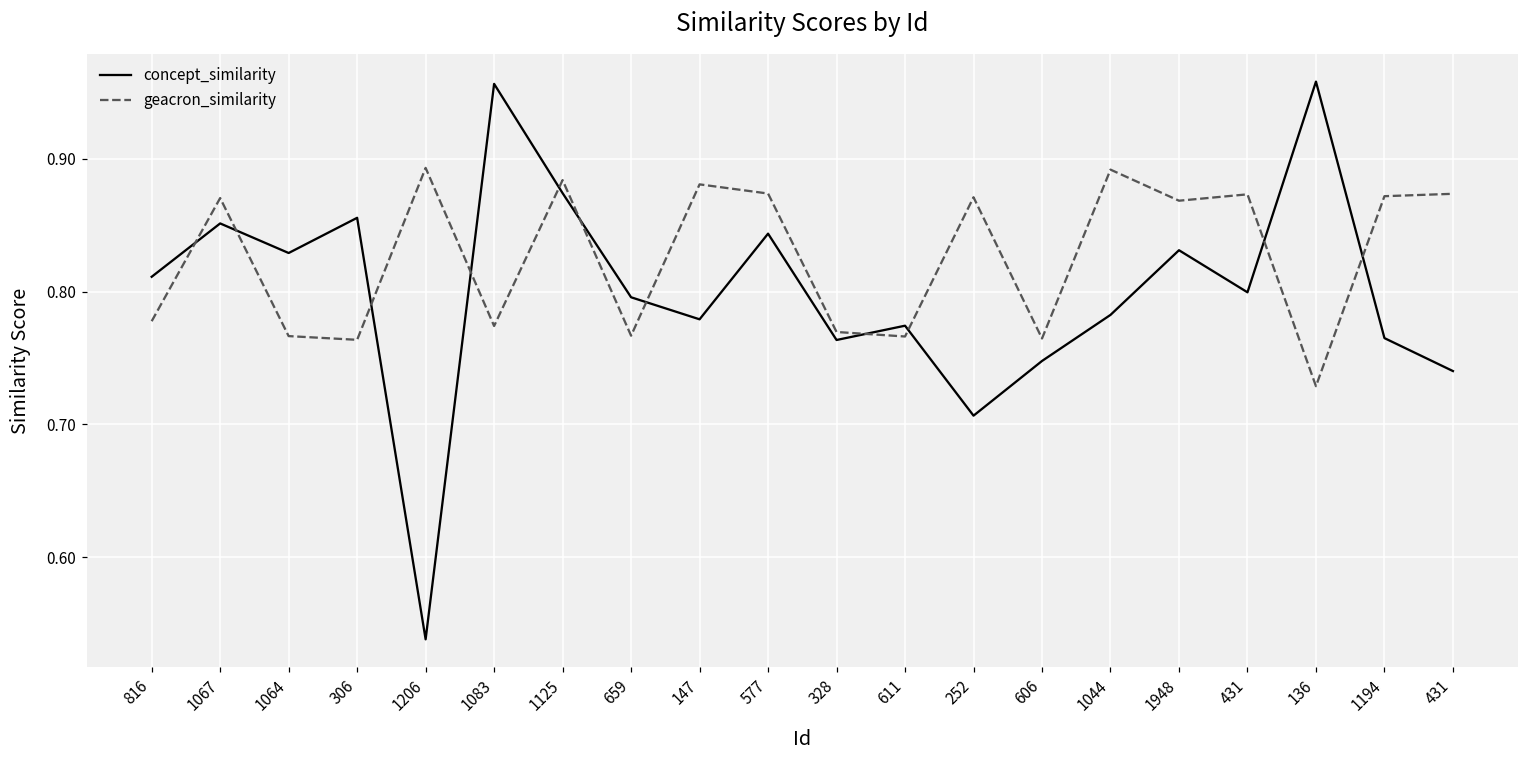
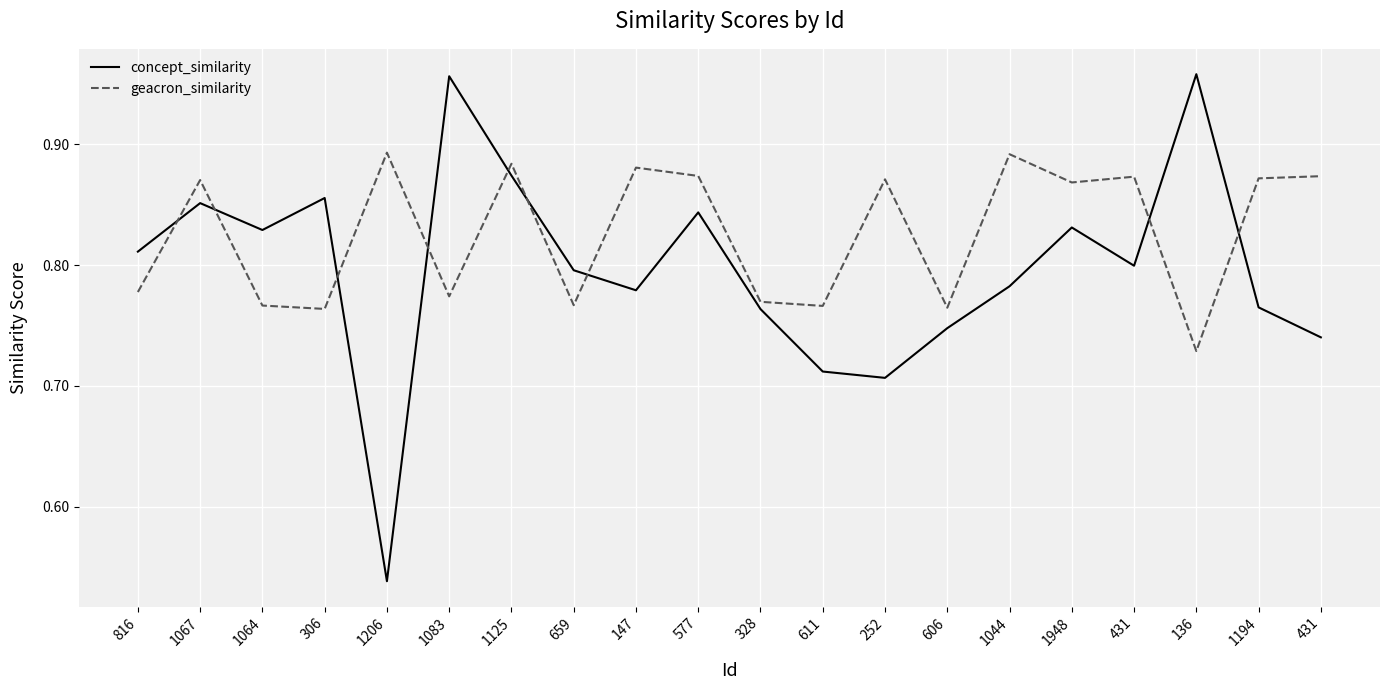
  {
    "concept_similarity": {
      "816": 0.811,
      "1067": 0.851,
      "1064": 0.829,
      "306": 0.856,
      "1206": 0.538,
      "1083": 0.956,
      "1125": 0.874,
      "659": 0.796,
      "147": 0.779,
      "577": 0.844,
      "328": 0.764,
-     "611": 0.774,
+     "611": 0.712,
      "252": 0.707,
      "606": 0.748,
      "1044": 0.782,
      "1948": 0.831,
      "136": 0.958,
      "1194": 0.765
    },
    "geacron_similarity": {
      "816": 0.778,
      "1067": 0.870,
      "1064": 0.767,
      "306": 0.764,
      "1206": 0.893,
      "1083": 0.774,
      "1125": 0.884,
      "659": 0.767,
      "147": 0.881,
      "577": 0.874,
      "328": 0.770,
      "611": 0.766,
      "252": 0.871,
      "606": 0.765,
      "1044": 0.892,
      "1948": 0.868,
      "136": 0.729,
      "1194": 0.872
    }
  }
